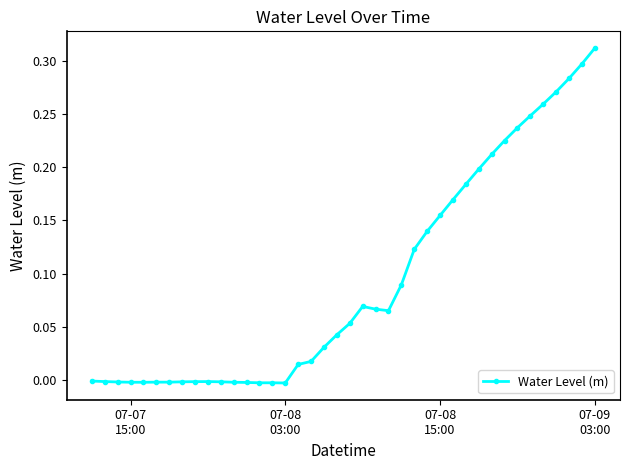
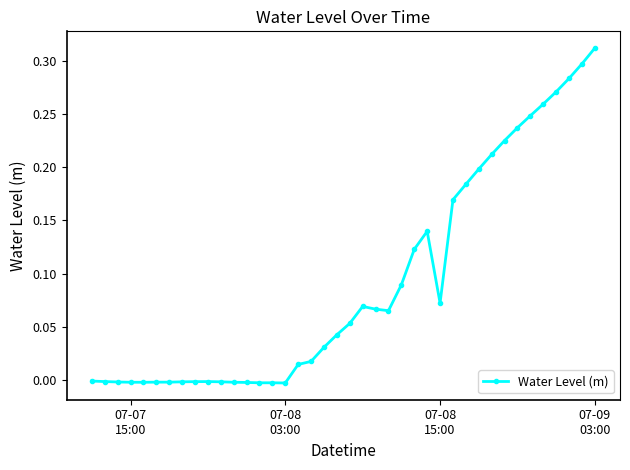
  {
    "07-07 15:00": -0.002,
    "07-08 03:00": -0.003,
-   "07-08 15:00": 0.155,
+   "07-08 15:00": 0.072,
    "07-09 03:00": 0.312
  }
